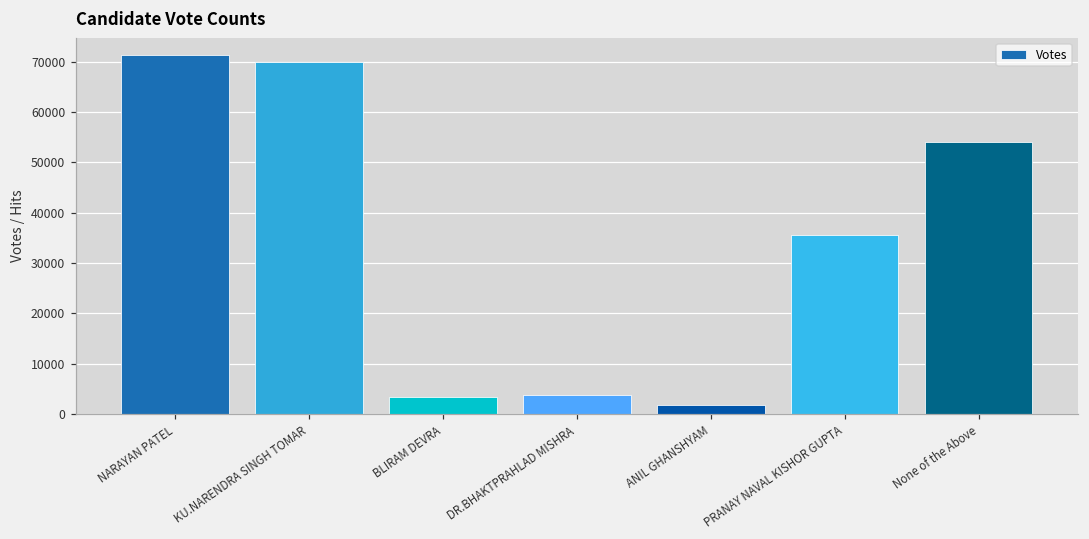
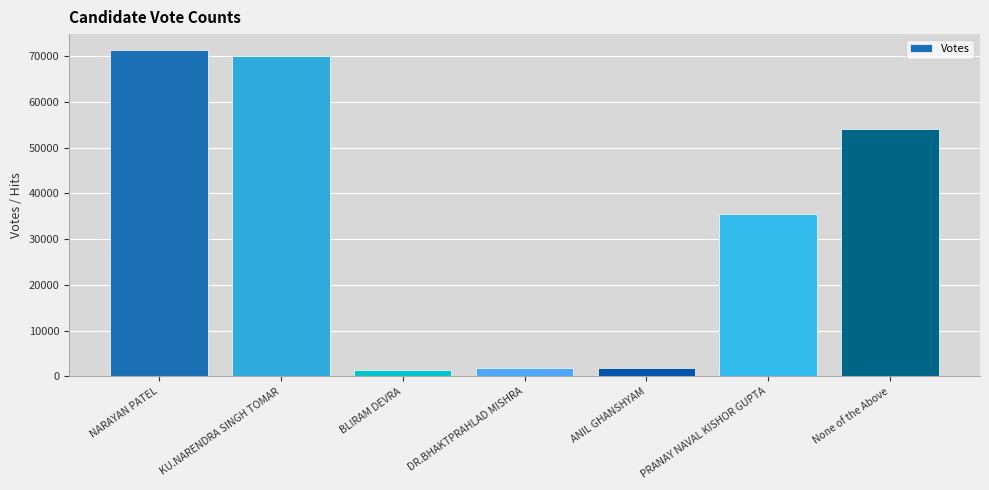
  {
    "NARAYAN PATEL": 71000,
    "KU.NARENDRA SINGH TOMAR": 70000,
-   "BLIRAM DEVRA": 3000,
-   "DR.BHAKTPRAHLAD MISHRA": 4000,
+   "BLIRAM DEVRA": 1000,
+   "DR.BHAKTPRAHLAD MISHRA": 2000,
    "ANIL GHANSHYAM": 2000,
    "PRANAY NAVAL KISHOR GUPTA": 36000,
    "None of the Above": 54000
  }
